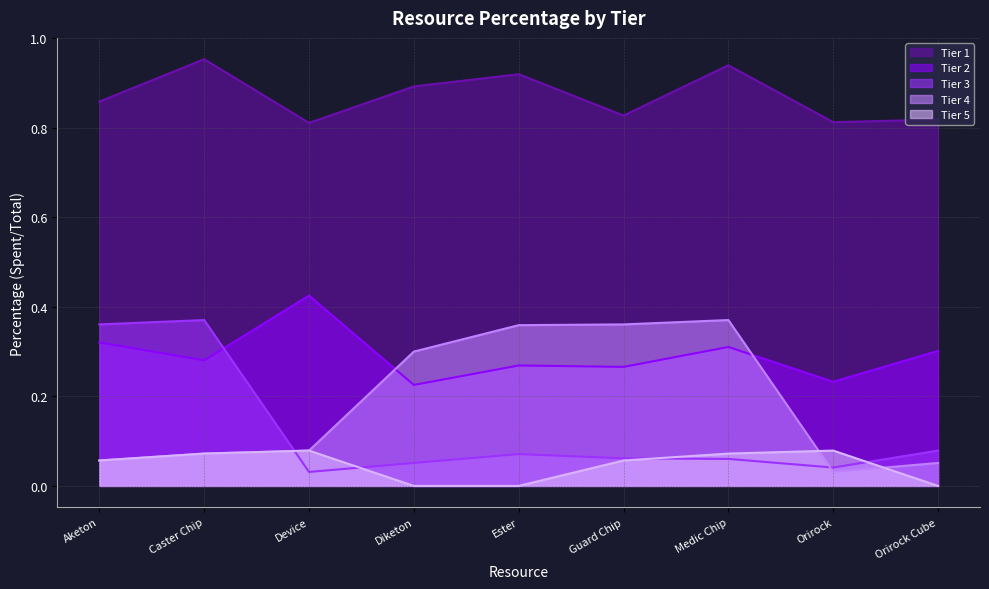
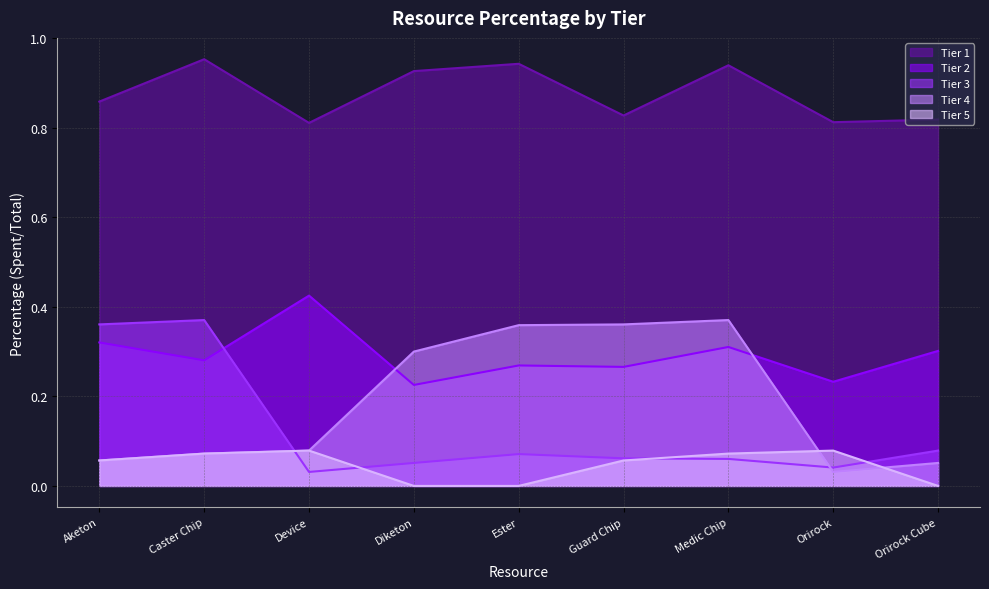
  {
    "Tier 1": {
      "Aketon": 0.86,
      "Caster Chip": 0.95,
      "Device": 0.81,
-     "Diketon": 0.89,
-     "Ester": 0.92,
+     "Diketon": 0.93,
+     "Ester": 0.94,
      "Guard Chip": 0.83,
      "Medic Chip": 0.94,
      "Orirock": 0.81
    }
  }
